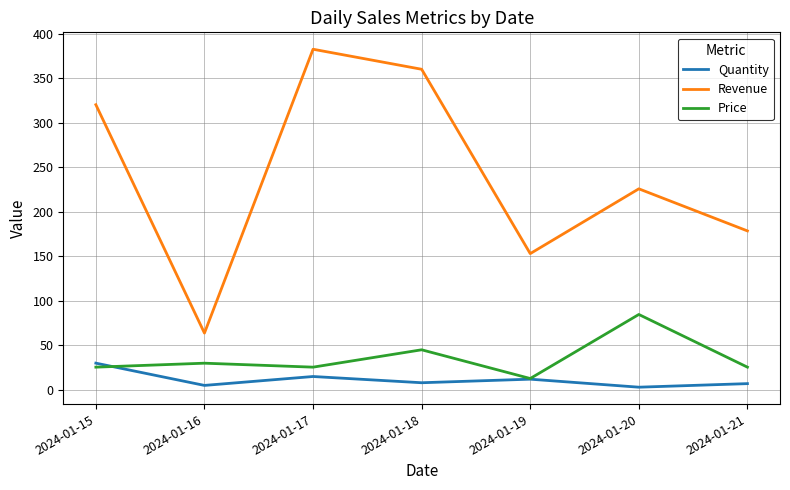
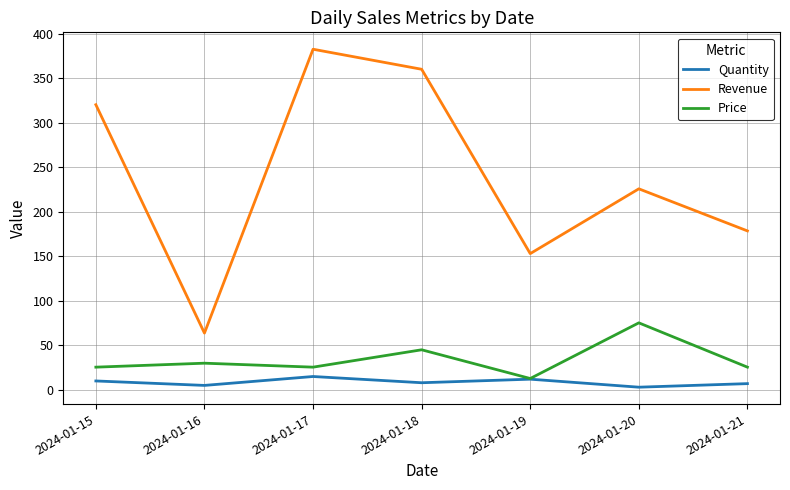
  {
    "Quantity": {
-     "2024-01-15": 30,
+     "2024-01-15": 10,
      "2024-01-16": 10,
      "2024-01-17": 20,
      "2024-01-18": 10,
      "2024-01-20": 0,
      "2024-01-21": 10
    },
    "Revenue": {
      "2024-01-15": 320,
      "2024-01-16": 60,
      "2024-01-17": 380,
      "2024-01-18": 360,
      "2024-01-19": 150,
      "2024-01-20": 230,
      "2024-01-21": 180
    },
    "Price": {
      "2024-01-15": 30,
      "2024-01-16": 30,
      "2024-01-17": 30,
      "2024-01-18": 50,
-     "2024-01-20": 85,
+     "2024-01-20": 75,
      "2024-01-21": 30
    }
  }
